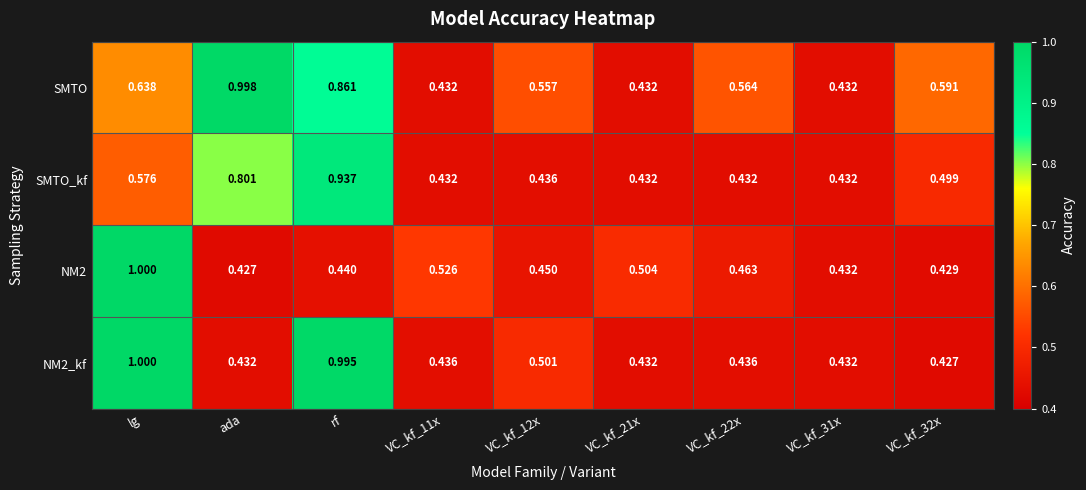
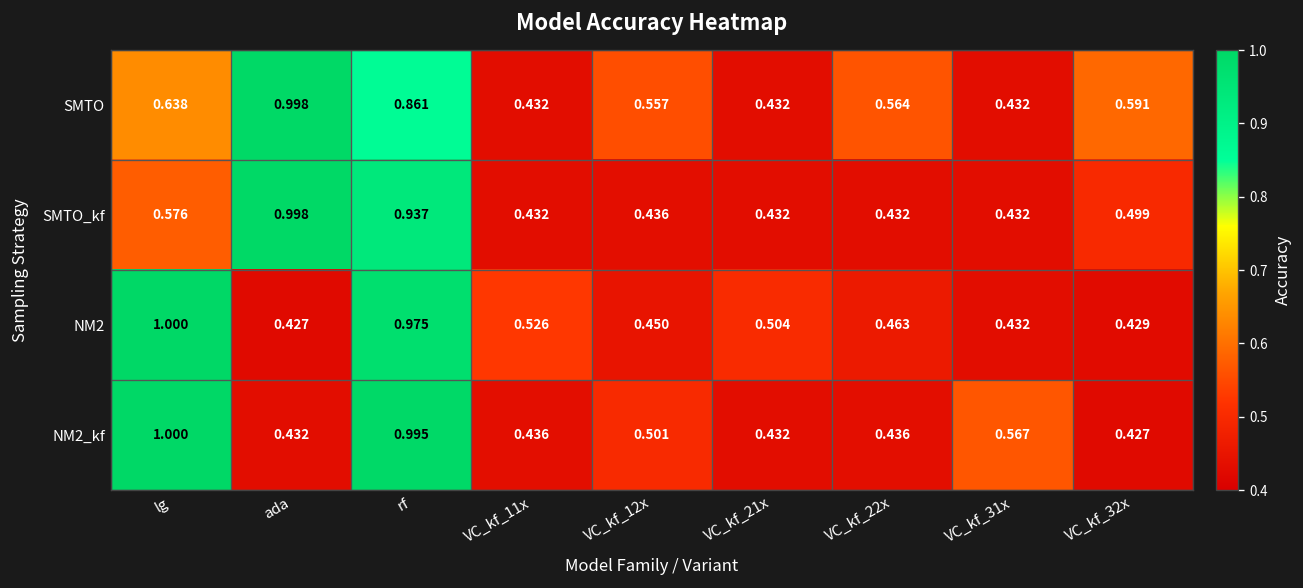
  {
    "SMTO": {
      "lg": 0.638,
      "ada": 0.998,
      "rf": 0.861,
      "VC_kf_11x": 0.432,
      "VC_kf_12x": 0.557,
      "VC_kf_21x": 0.432,
      "VC_kf_22x": 0.564,
      "VC_kf_31x": 0.432,
      "VC_kf_32x": 0.591
    },
    "SMTO_kf": {
      "lg": 0.576,
-     "ada": 0.801,
+     "ada": 0.998,
      "rf": 0.937,
      "VC_kf_11x": 0.432,
      "VC_kf_12x": 0.436,
      "VC_kf_21x": 0.432,
      "VC_kf_22x": 0.432,
      "VC_kf_31x": 0.432,
      "VC_kf_32x": 0.499
    },
    "NM2": {
      "lg": 1.000,
      "ada": 0.427,
-     "rf": 0.440,
+     "rf": 0.975,
      "VC_kf_11x": 0.526,
      "VC_kf_12x": 0.450,
      "VC_kf_21x": 0.504,
      "VC_kf_22x": 0.463,
      "VC_kf_31x": 0.432,
      "VC_kf_32x": 0.429
    },
    "NM2_kf": {
      "lg": 1.000,
      "ada": 0.432,
      "rf": 0.995,
      "VC_kf_11x": 0.436,
      "VC_kf_12x": 0.501,
      "VC_kf_21x": 0.432,
      "VC_kf_22x": 0.436,
-     "VC_kf_31x": 0.432,
+     "VC_kf_31x": 0.567,
      "VC_kf_32x": 0.427
    }
  }
